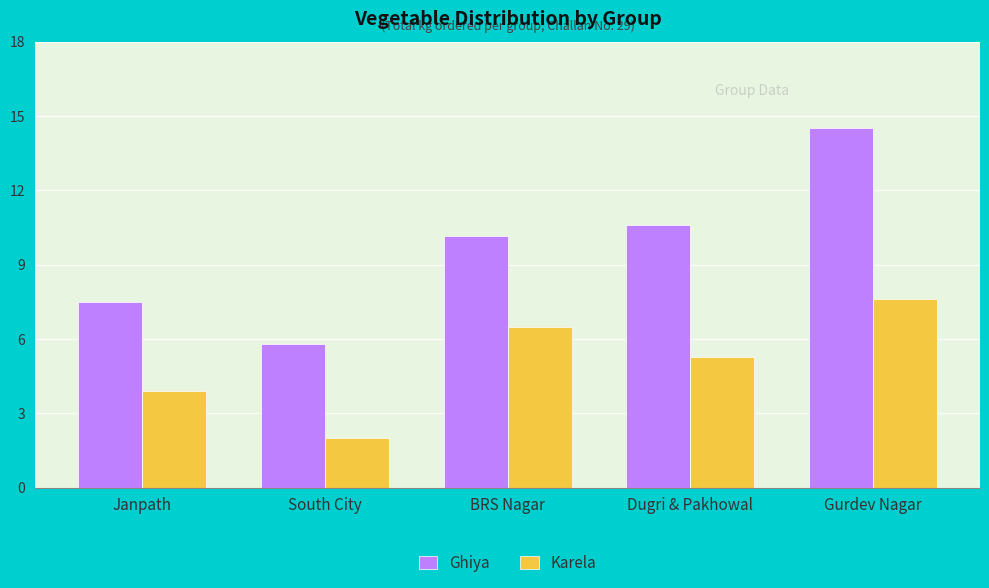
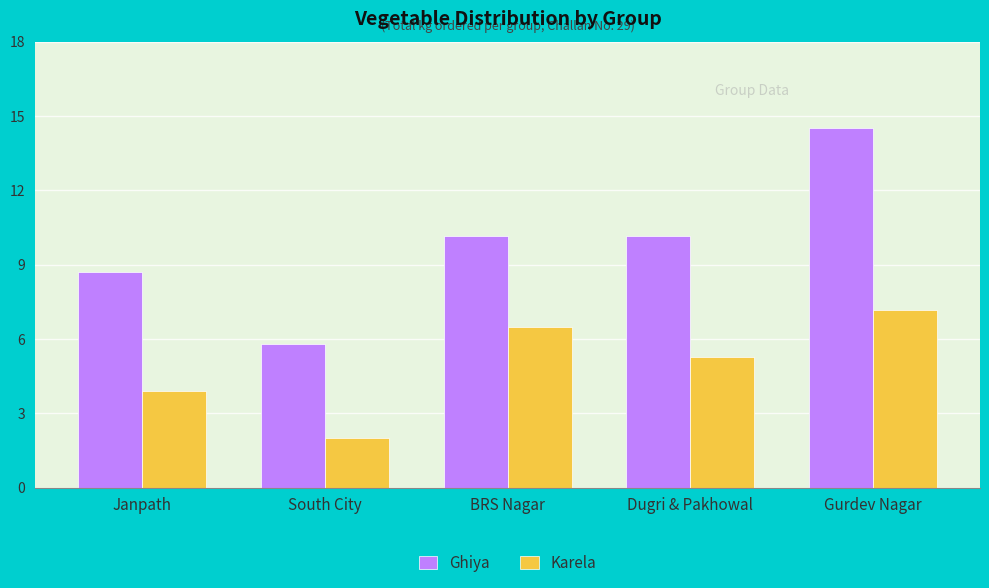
  {
    "Ghiya": {
-     "Janpath": 7.5,
+     "Janpath": 8.7,
      "South City": 5.8,
      "BRS Nagar": 10.2,
-     "Dugri & Pakhowal": 10.6,
+     "Dugri & Pakhowal": 10.2,
      "Gurdev Nagar": 14.5
    },
    "Karela": {
      "Janpath": 3.9,
      "South City": 2.0,
      "BRS Nagar": 6.5,
      "Dugri & Pakhowal": 5.3,
-     "Gurdev Nagar": 7.6
+     "Gurdev Nagar": 7.2
    }
  }
